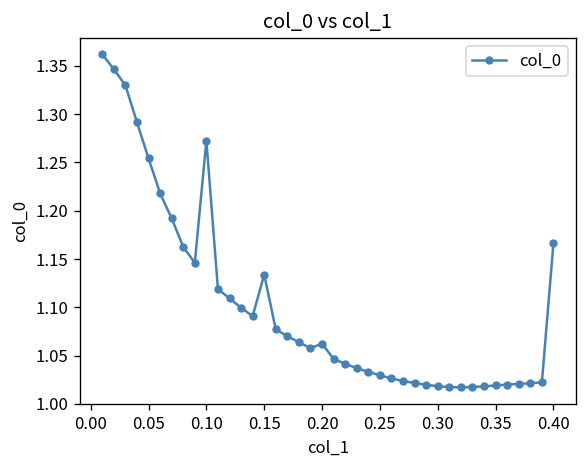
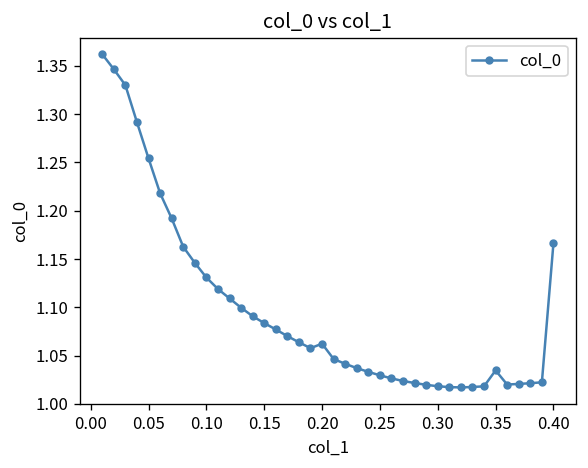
  {
    "0.05": 1.25,
-   "0.10": 1.27,
-   "0.15": 1.13,
+   "0.10": 1.13,
+   "0.15": 1.08,
    "0.20": 1.06,
    "0.25": 1.03,
    "0.30": 1.02,
-   "0.35": 1.02,
+   "0.35": 1.03,
    "0.40": 1.17
  }
